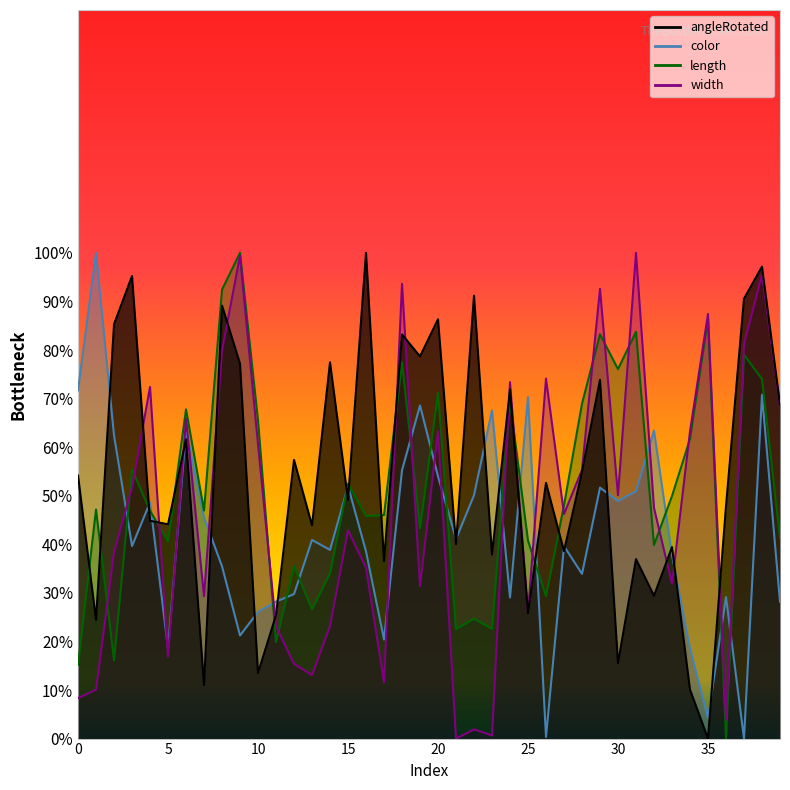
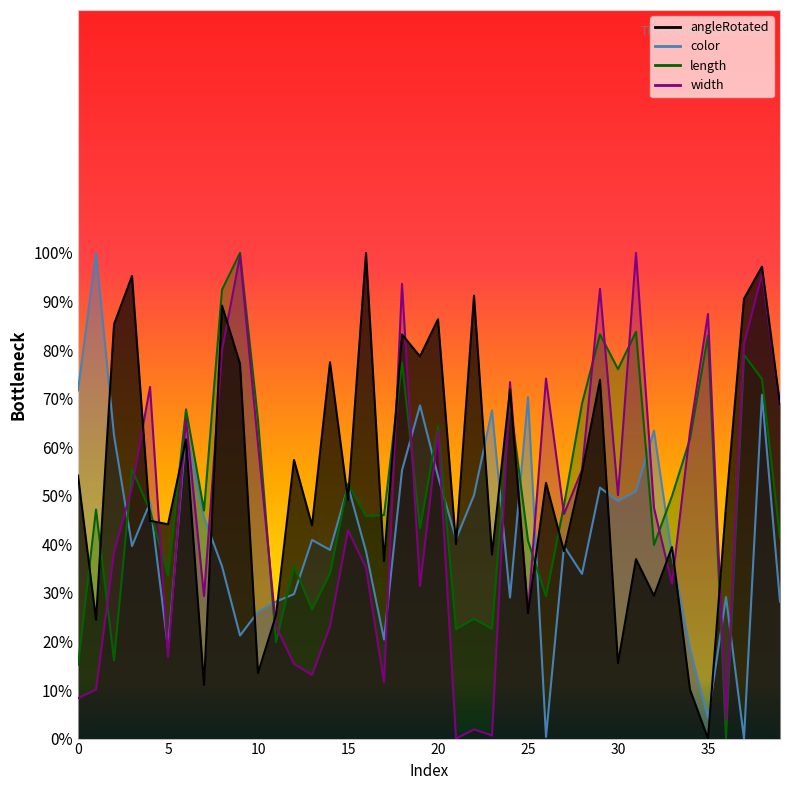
  {
    "angleRotated": {
      "0": "54%",
      "5": "44%",
      "10": "13%",
      "15": "49%",
      "20": "86%",
      "30": "16%",
      "35": "0%"
    },
    "color": {
      "0": "72%",
      "5": "19%",
      "10": "26%",
      "20": "54%",
      "25": "70%",
      "30": "49%",
      "35": "4%"
    },
    "length": {
      "0": "15%",
-     "5": "41%",
+     "5": "34%",
      "10": "66%",
-     "20": "71%",
+     "20": "64%",
      "25": "41%",
      "30": "76%",
-     "35": "86%"
+     "35": "83%"
    },
    "width": {
      "0": "8%",
      "5": "17%",
      "10": "61%",
      "15": "43%",
      "20": "63%",
      "30": "50%",
      "35": "87%"
    }
  }
